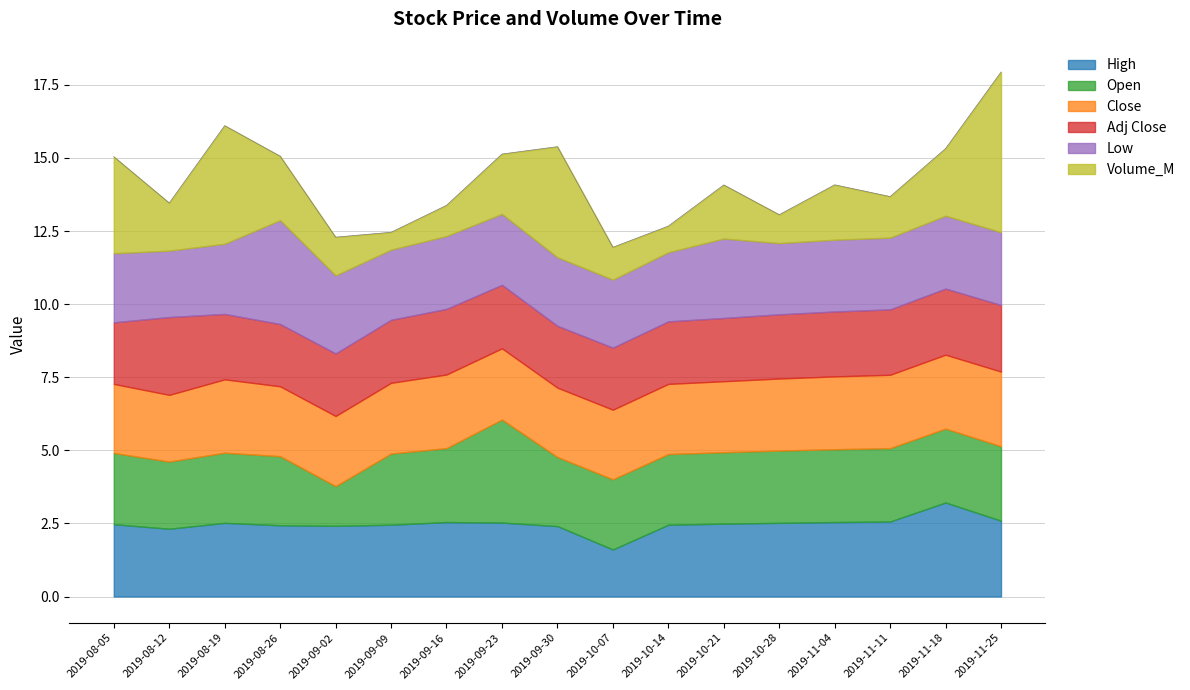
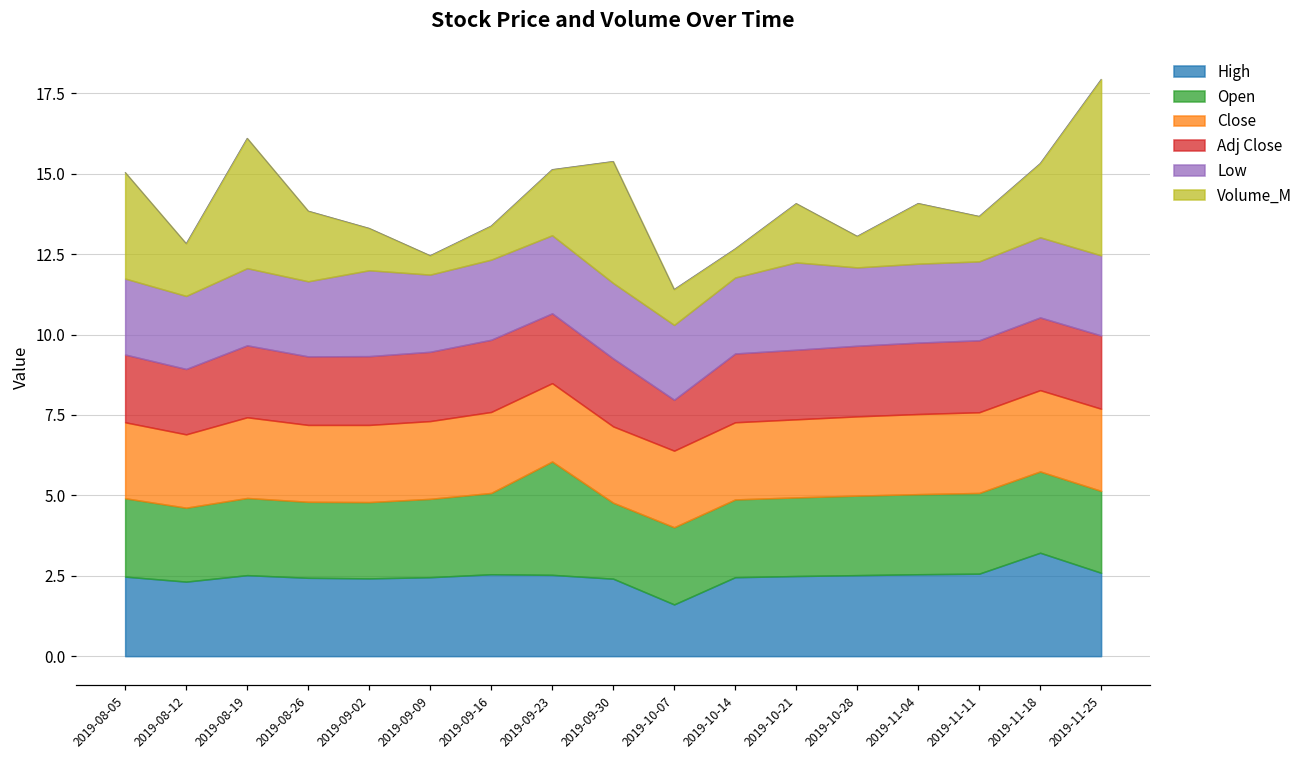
  {
    "High": {
      "2019-08-05": 2.5,
      "2019-08-12": 2.3,
      "2019-08-19": 2.5,
      "2019-08-26": 2.4,
      "2019-09-02": 2.4,
      "2019-09-09": 2.5,
      "2019-09-16": 2.5,
      "2019-09-23": 2.5,
      "2019-09-30": 2.4,
      "2019-10-07": 1.6,
      "2019-10-14": 2.5,
      "2019-10-21": 2.5,
      "2019-10-28": 2.5,
      "2019-11-04": 2.5,
      "2019-11-11": 2.6,
      "2019-11-18": 3.2,
      "2019-11-25": 2.6
    },
    "Open": {
      "2019-08-05": 2.4,
      "2019-08-12": 2.3,
      "2019-08-19": 2.4,
      "2019-08-26": 2.4,
-     "2019-09-02": 1.4,
+     "2019-09-02": 2.4,
      "2019-09-09": 2.4,
      "2019-09-16": 2.5,
      "2019-09-23": 3.5,
      "2019-09-30": 2.4,
      "2019-10-07": 2.4,
      "2019-10-14": 2.4,
      "2019-10-21": 2.4,
      "2019-10-28": 2.5,
      "2019-11-04": 2.5,
      "2019-11-11": 2.5,
      "2019-11-18": 2.5,
      "2019-11-25": 2.5
    },
    "Close": {
      "2019-08-05": 2.4,
      "2019-08-12": 2.3,
      "2019-08-19": 2.5,
      "2019-08-26": 2.4,
      "2019-09-02": 2.4,
      "2019-09-09": 2.4,
      "2019-09-16": 2.5,
      "2019-09-23": 2.4,
      "2019-09-30": 2.4,
      "2019-10-07": 2.4,
      "2019-10-14": 2.4,
      "2019-10-21": 2.4,
      "2019-10-28": 2.5,
      "2019-11-04": 2.5,
      "2019-11-11": 2.5,
      "2019-11-18": 2.5,
      "2019-11-25": 2.6
    },
    "Adj Close": {
      "2019-08-05": 2.1,
-     "2019-08-12": 2.7,
+     "2019-08-12": 2.0,
      "2019-08-19": 2.2,
      "2019-08-26": 2.1,
      "2019-09-02": 2.1,
      "2019-09-09": 2.2,
      "2019-09-16": 2.2,
      "2019-09-23": 2.2,
      "2019-09-30": 2.1,
-     "2019-10-07": 2.1,
+     "2019-10-07": 1.6,
      "2019-10-14": 2.1,
      "2019-10-21": 2.2,
      "2019-10-28": 2.2,
      "2019-11-04": 2.2,
      "2019-11-11": 2.2,
      "2019-11-18": 2.3,
      "2019-11-25": 2.3
    },
    "Low": {
      "2019-08-05": 2.4,
      "2019-08-12": 2.3,
      "2019-08-19": 2.4,
-     "2019-08-26": 3.6,
+     "2019-08-26": 2.3,
      "2019-09-02": 2.7,
      "2019-09-09": 2.4,
      "2019-09-16": 2.5,
      "2019-09-23": 2.4,
      "2019-09-30": 2.3,
      "2019-10-07": 2.3,
      "2019-10-14": 2.4,
      "2019-10-21": 2.7,
      "2019-10-28": 2.4,
      "2019-11-04": 2.5,
      "2019-11-11": 2.5,
      "2019-11-18": 2.5,
      "2019-11-25": 2.5
    },
    "Volume_M": {
      "2019-08-05": 3.3,
      "2019-08-12": 1.6,
      "2019-08-19": 4.0,
      "2019-08-26": 2.2,
      "2019-09-02": 1.3,
      "2019-09-09": 0.6,
      "2019-09-16": 1.1,
      "2019-09-23": 2.0,
      "2019-09-30": 3.8,
      "2019-10-07": 1.1,
      "2019-10-14": 0.9,
      "2019-10-21": 1.8,
      "2019-10-28": 1.0,
      "2019-11-04": 1.9,
      "2019-11-11": 1.4,
      "2019-11-18": 2.3,
      "2019-11-25": 5.5
    }
  }
